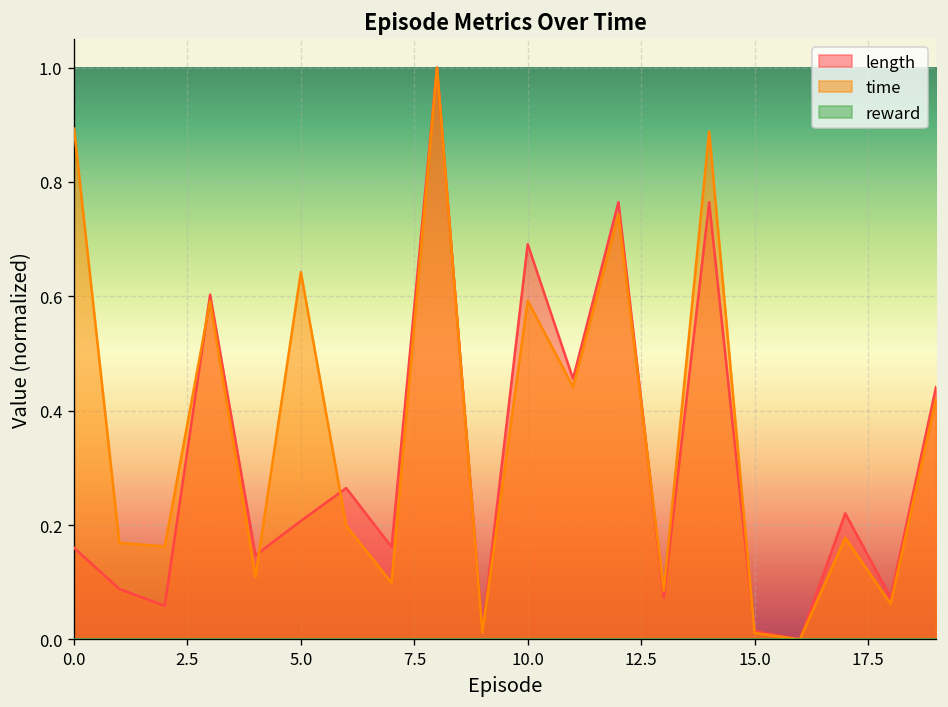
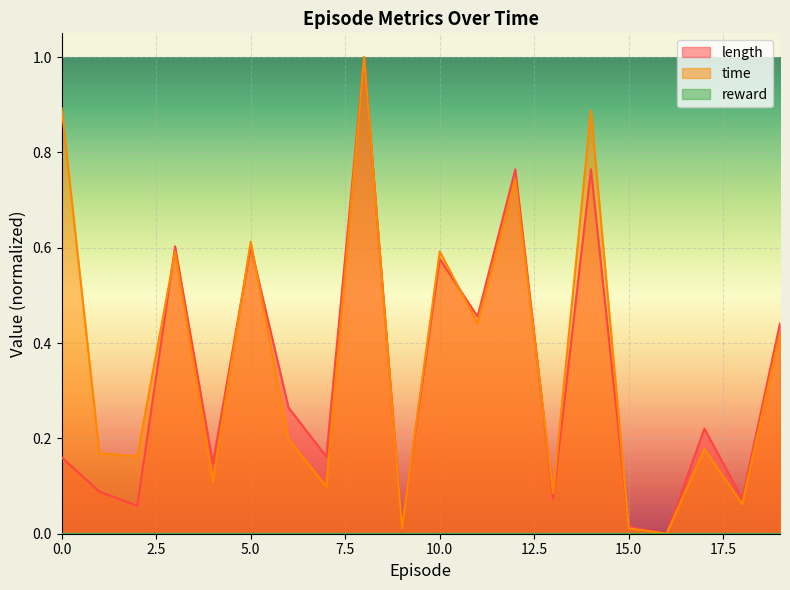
  {
    "length": {
      "0.0": 0.16,
-     "5.0": 0.21,
-     "10.0": 0.69
+     "5.0": 0.60,
+     "10.0": 0.58
    },
    "time": {
      "0.0": 0.89,
-     "5.0": 0.64,
+     "5.0": 0.61,
      "10.0": 0.59
    },
    "reward": {
      "0.0": 0.00,
      "5.0": 0.00,
      "10.0": 0.00,
      "15.0": 0.00
    }
  }
